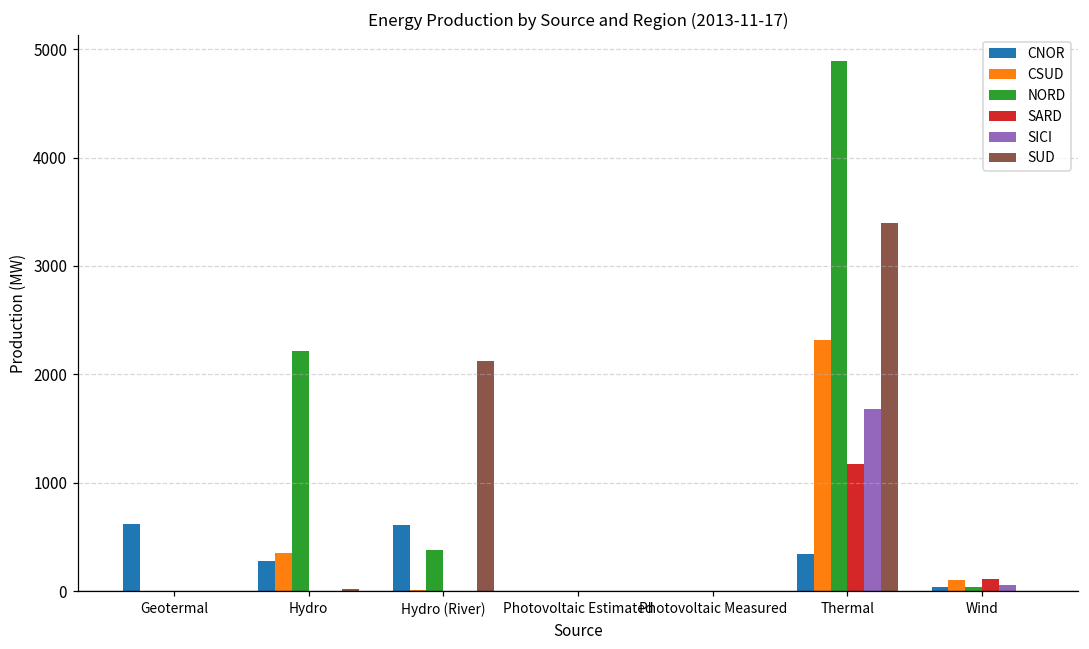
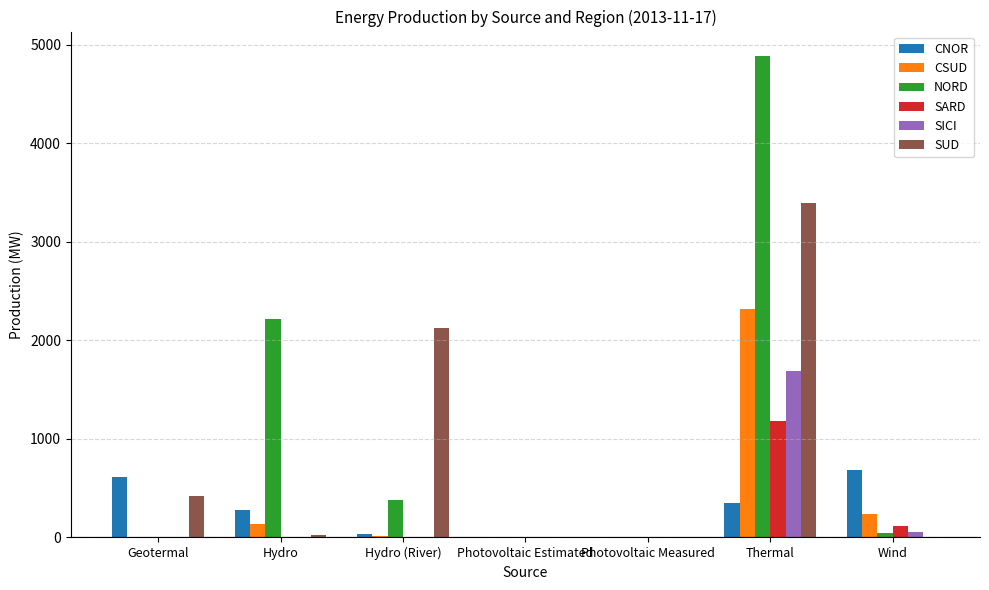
  {
    "CNOR": {
      "Geotermal": 600,
      "Hydro": 300,
-     "Hydro (River)": 600,
+     "Hydro (River)": 0,
      "Photovoltaic Estimated": 0,
      "Photovoltaic Measured": 0,
      "Thermal": 300,
-     "Wind": 0
+     "Wind": 700
    },
    "CSUD": {
      "Geotermal": 0,
-     "Hydro": 400,
+     "Hydro": 100,
      "Photovoltaic Estimated": 0,
      "Photovoltaic Measured": 0,
      "Thermal": 2300,
-     "Wind": 100
+     "Wind": 200
    },
    "NORD": {
      "Geotermal": 0,
      "Hydro": 2200,
      "Hydro (River)": 400,
      "Photovoltaic Estimated": 0,
      "Photovoltaic Measured": 0,
      "Thermal": 4900,
      "Wind": 0
    },
    "SARD": {
      "Geotermal": 0,
      "Hydro": 0,
      "Hydro (River)": 0,
      "Photovoltaic Estimated": 0,
      "Photovoltaic Measured": 0,
      "Thermal": 1200,
      "Wind": 100
    },
    "SICI": {
      "Geotermal": 0,
      "Hydro (River)": 0,
      "Photovoltaic Estimated": 0,
      "Photovoltaic Measured": 0,
      "Thermal": 1700,
      "Wind": 100
    },
    "SUD": {
-     "Geotermal": 0,
+     "Geotermal": 400,
      "Hydro (River)": 2100,
      "Photovoltaic Estimated": 0,
      "Photovoltaic Measured": 0,
      "Thermal": 3400,
      "Wind": 0
    }
  }
